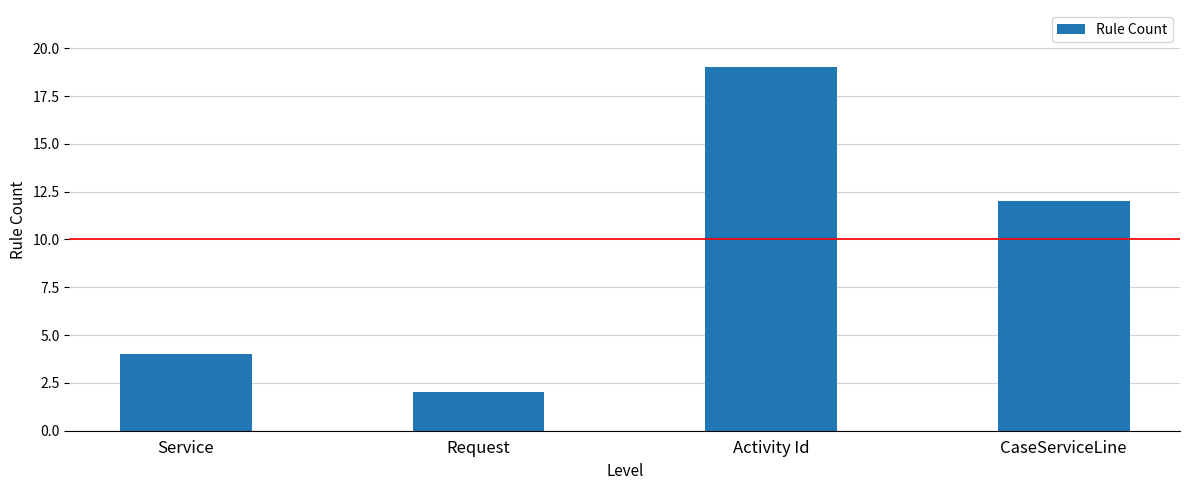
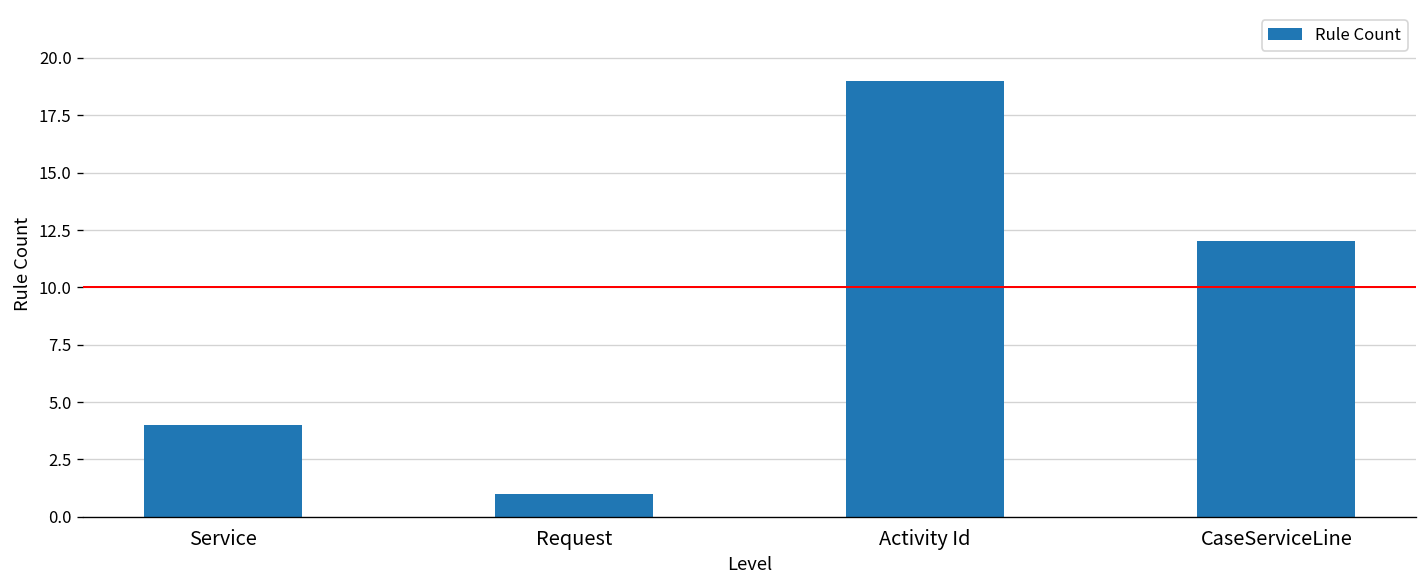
  {
    "Service": 4,
-   "Request": 2,
+   "Request": 1,
    "Activity Id": 19,
    "CaseServiceLine": 12
  }
